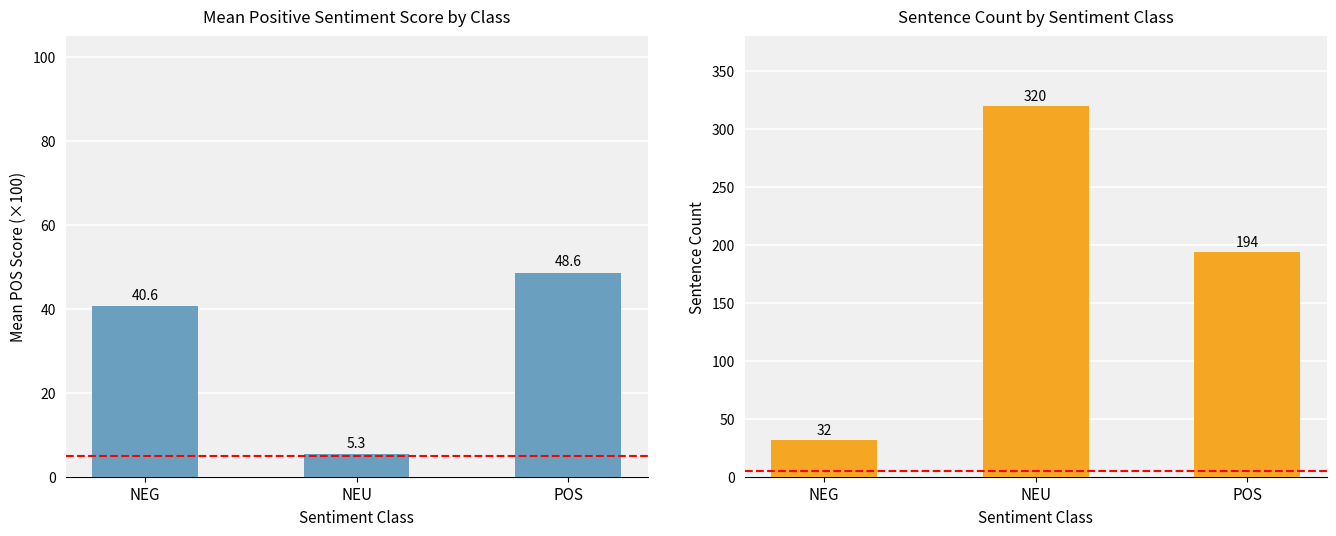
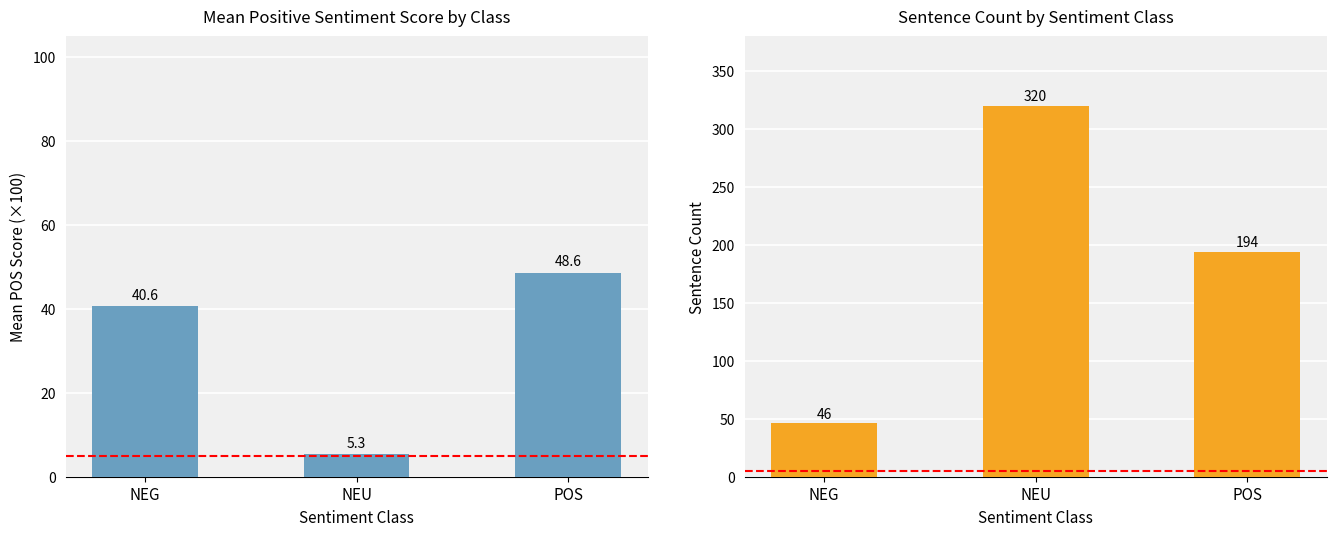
  {
    "Mean Positive Sentiment Score by Class": {
      "NEG": 40.6,
      "NEU": 5.3,
      "POS": 48.6
    },
    "Sentence Count by Sentiment Class": {
-     "NEG": 32,
+     "NEG": 46,
      "NEU": 320,
      "POS": 194
    }
  }
